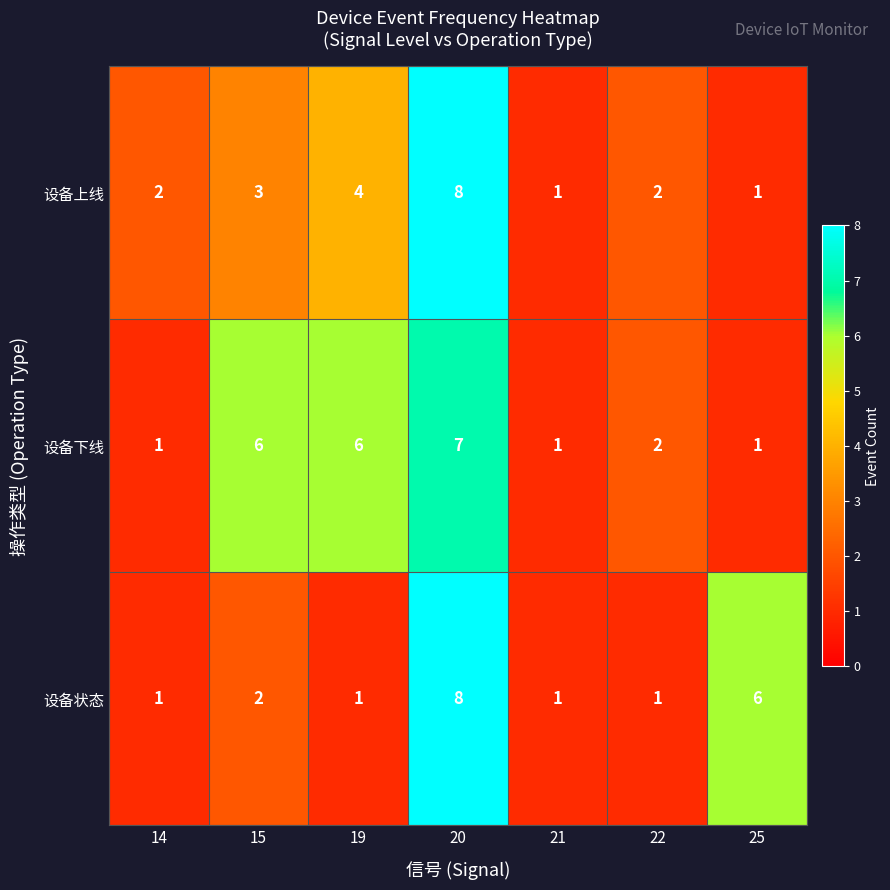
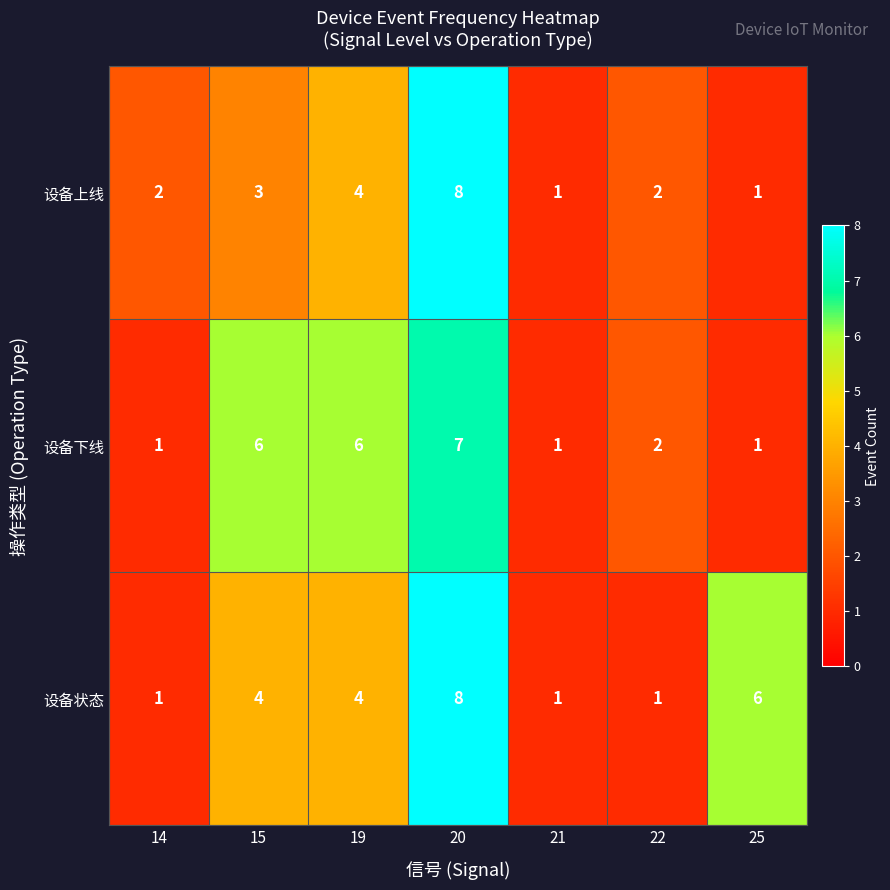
  {
    "设备上线": {
      "14": 2,
      "15": 3,
      "19": 4,
      "20": 8,
      "21": 1,
      "22": 2,
      "25": 1
    },
    "设备下线": {
      "14": 1,
      "15": 6,
      "19": 6,
      "20": 7,
      "21": 1,
      "22": 2,
      "25": 1
    },
    "设备状态": {
      "14": 1,
-     "15": 2,
-     "19": 1,
+     "15": 4,
+     "19": 4,
      "20": 8,
      "21": 1,
      "22": 1,
      "25": 6
    }
  }
